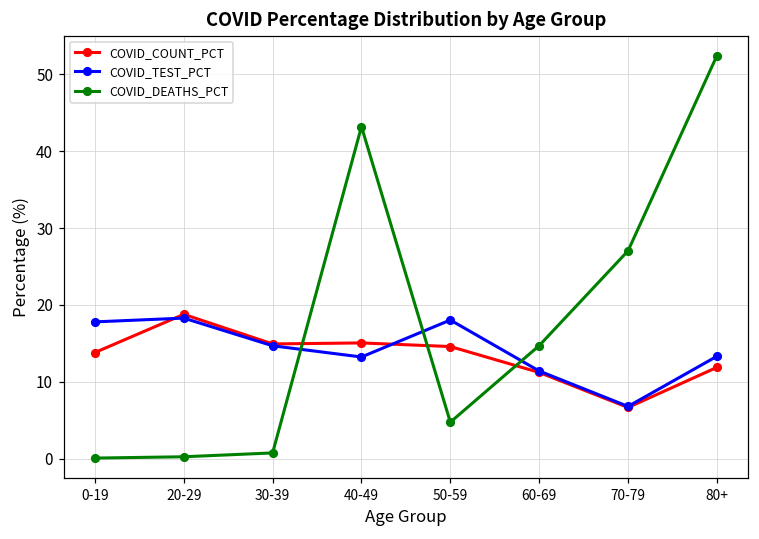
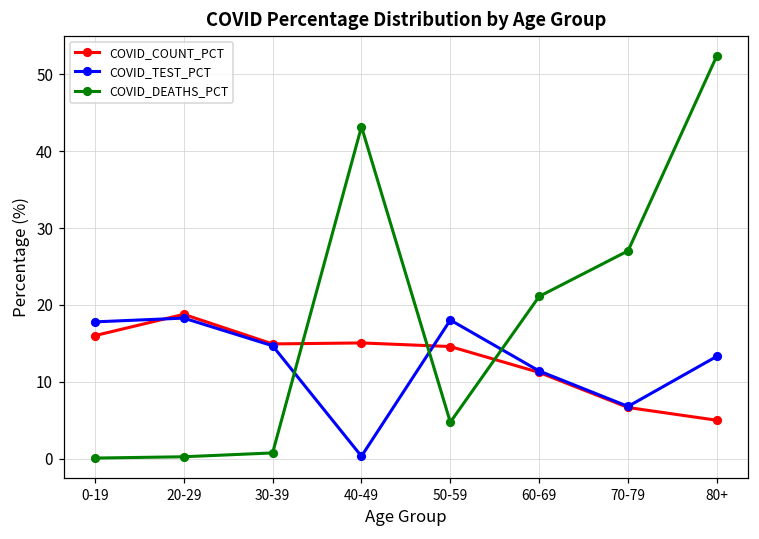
  {
    "COVID_COUNT_PCT": {
-     "0-19": 14,
+     "0-19": 16,
      "20-29": 19,
      "40-49": 15,
      "50-59": 15,
-     "80+": 12
+     "80+": 5
    },
    "COVID_TEST_PCT": {
      "0-19": 18,
      "20-29": 18,
-     "40-49": 13,
+     "40-49": 0,
      "50-59": 18,
      "80+": 13
    },
    "COVID_DEATHS_PCT": {
      "0-19": 0,
      "20-29": 0,
      "30-39": 1,
      "40-49": 43,
      "50-59": 5,
-     "60-69": 15,
+     "60-69": 21,
      "70-79": 27,
      "80+": 52
    }
  }
